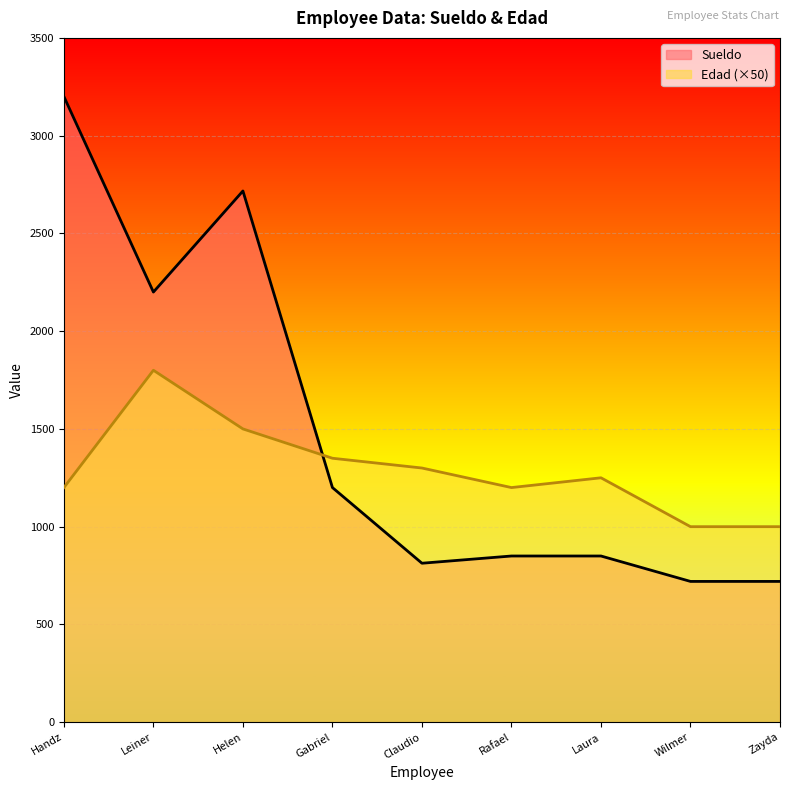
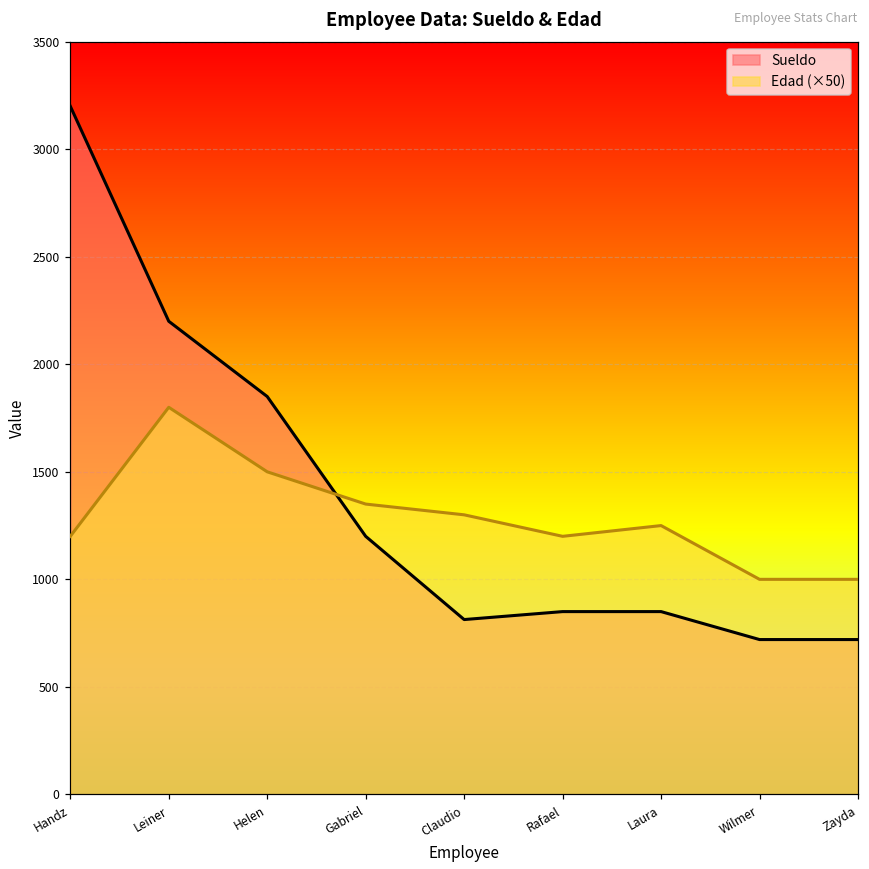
  {
    "Sueldo": {
      "Handz": 3200,
      "Leiner": 2200,
-     "Helen": 2720,
+     "Helen": 1850,
      "Gabriel": 1200,
      "Claudio": 810,
      "Rafael": 850,
      "Laura": 850,
      "Wilmer": 720,
      "Zayda": 720
    },
    "Edad (×50)": {
      "Handz": 1200,
      "Leiner": 1800,
      "Helen": 1500,
      "Gabriel": 1350,
      "Claudio": 1300,
      "Rafael": 1200,
      "Laura": 1250,
      "Wilmer": 1000,
      "Zayda": 1000
    }
  }
